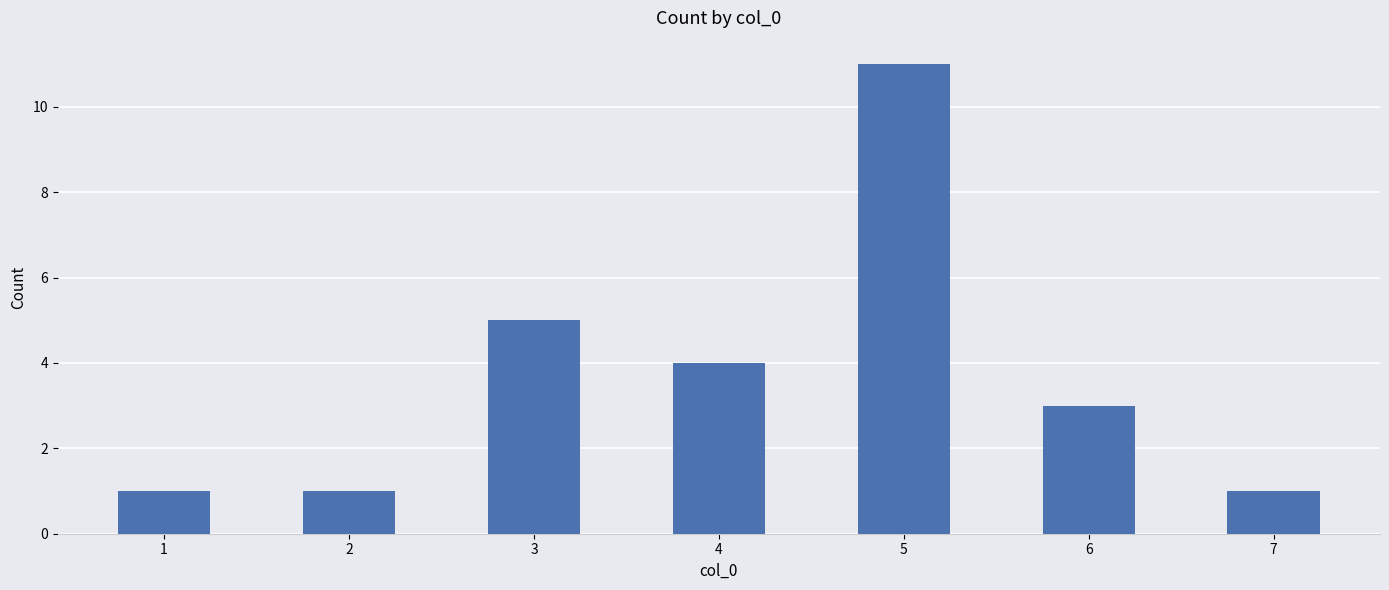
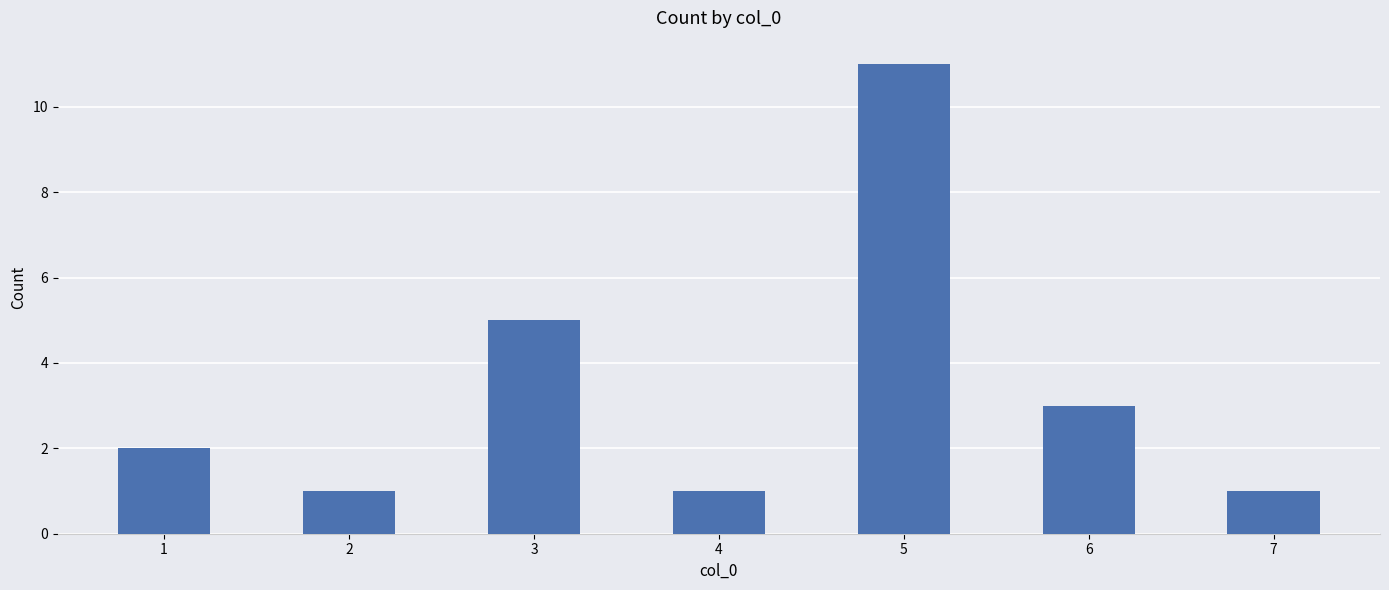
  {
-   "1": 1,
+   "1": 2,
    "2": 1,
    "3": 5,
-   "4": 4,
+   "4": 1,
    "5": 11,
    "6": 3,
    "7": 1
  }
